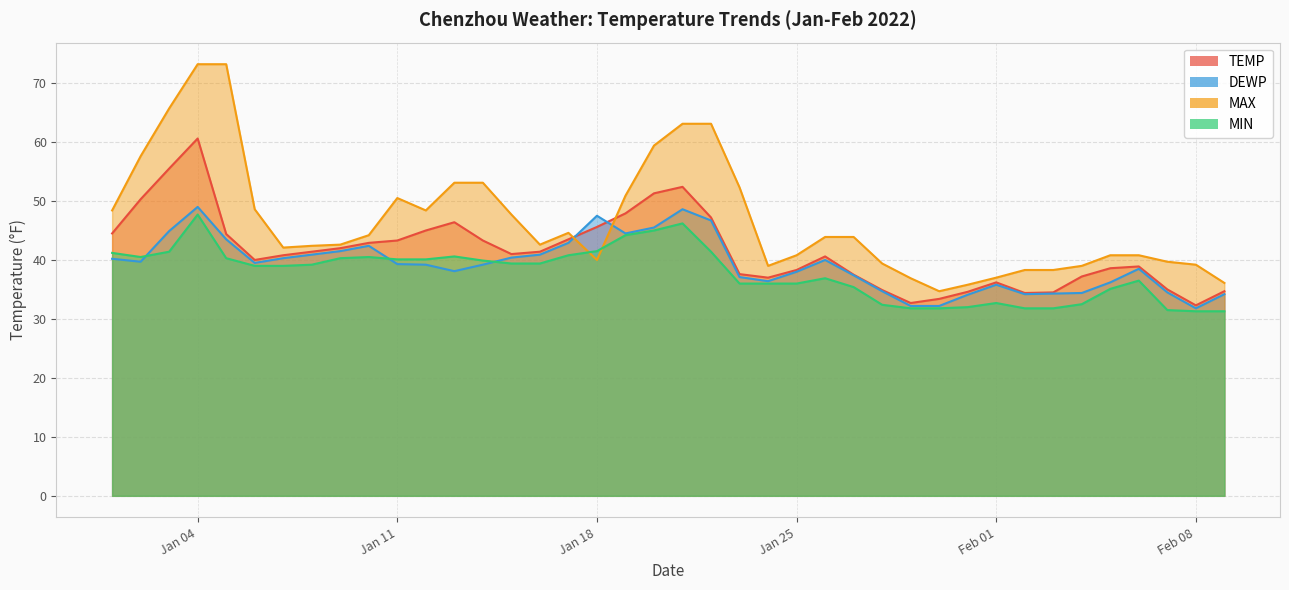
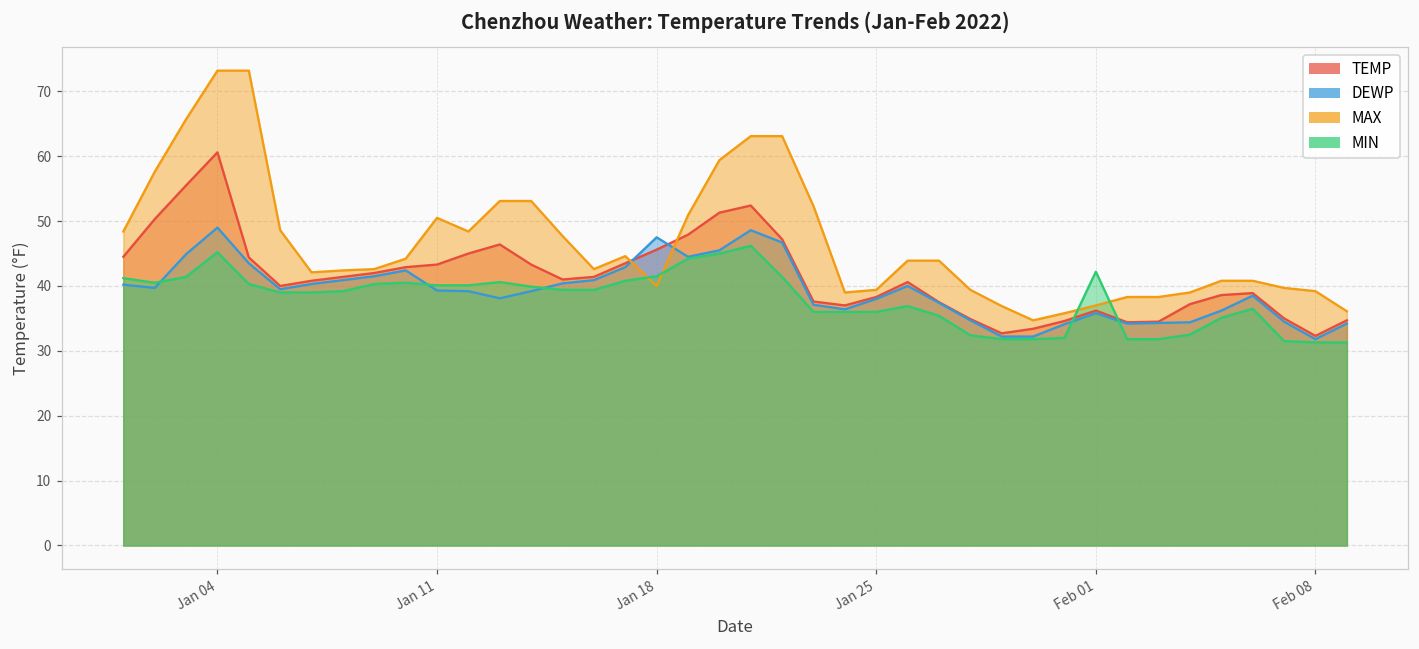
  {
    "TEMP": {
      "Jan 04": 61,
      "Jan 11": 43,
      "Jan 18": 46,
      "Feb 08": 32
    },
    "DEWP": {
      "Jan 04": 49,
      "Jan 11": 39,
      "Jan 18": 48,
      "Feb 08": 32
    },
    "MAX": {
      "Jan 04": 73,
      "Jan 11": 51,
      "Jan 18": 40,
-     "Jan 25": 41,
+     "Jan 25": 39,
      "Feb 01": 37,
      "Feb 08": 39
    },
    "MIN": {
-     "Jan 04": 48,
+     "Jan 04": 45,
      "Jan 11": 40,
      "Jan 18": 42,
      "Jan 25": 36,
-     "Feb 01": 33,
+     "Feb 01": 42,
      "Feb 08": 31
    }
  }
